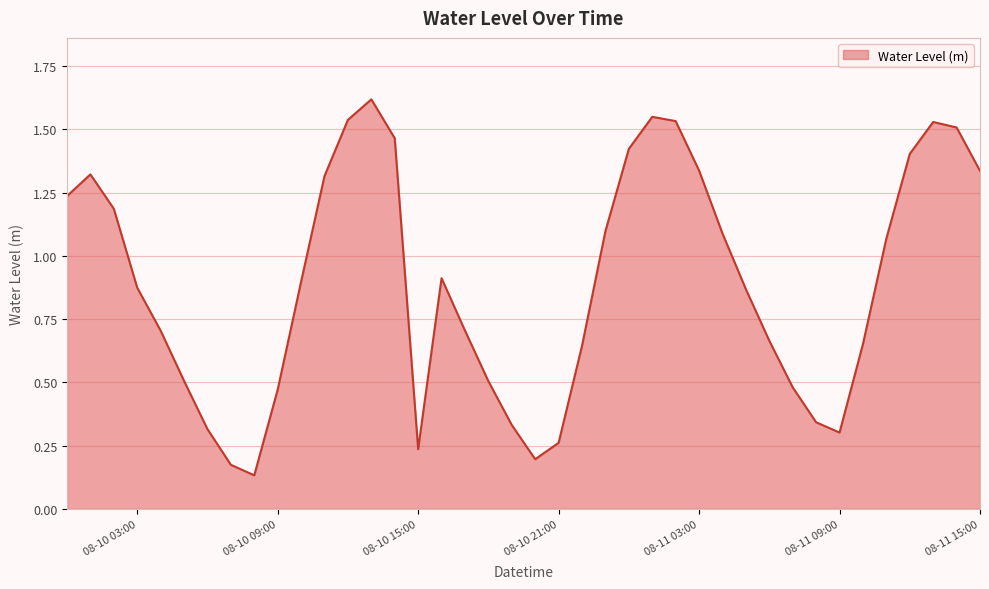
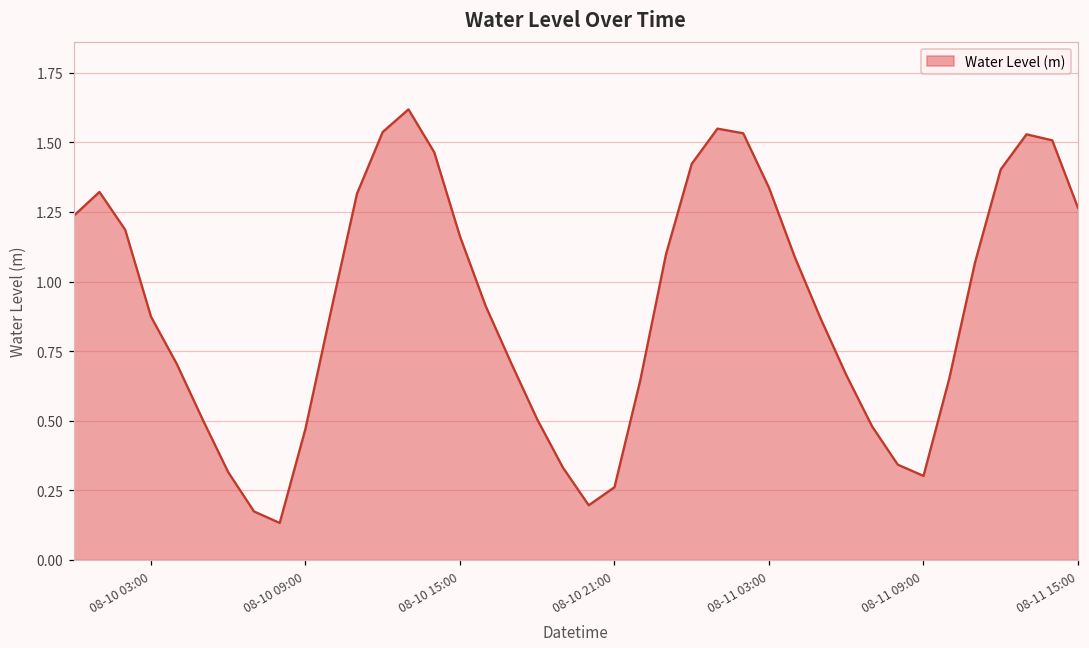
  {
    "08-10 03:00": 0.87,
    "08-10 09:00": 0.47,
-   "08-10 15:00": 0.24,
+   "08-10 15:00": 1.16,
    "08-10 21:00": 0.26,
    "08-11 03:00": 1.34,
    "08-11 09:00": 0.30,
-   "08-11 15:00": 1.34
+   "08-11 15:00": 1.26
  }
